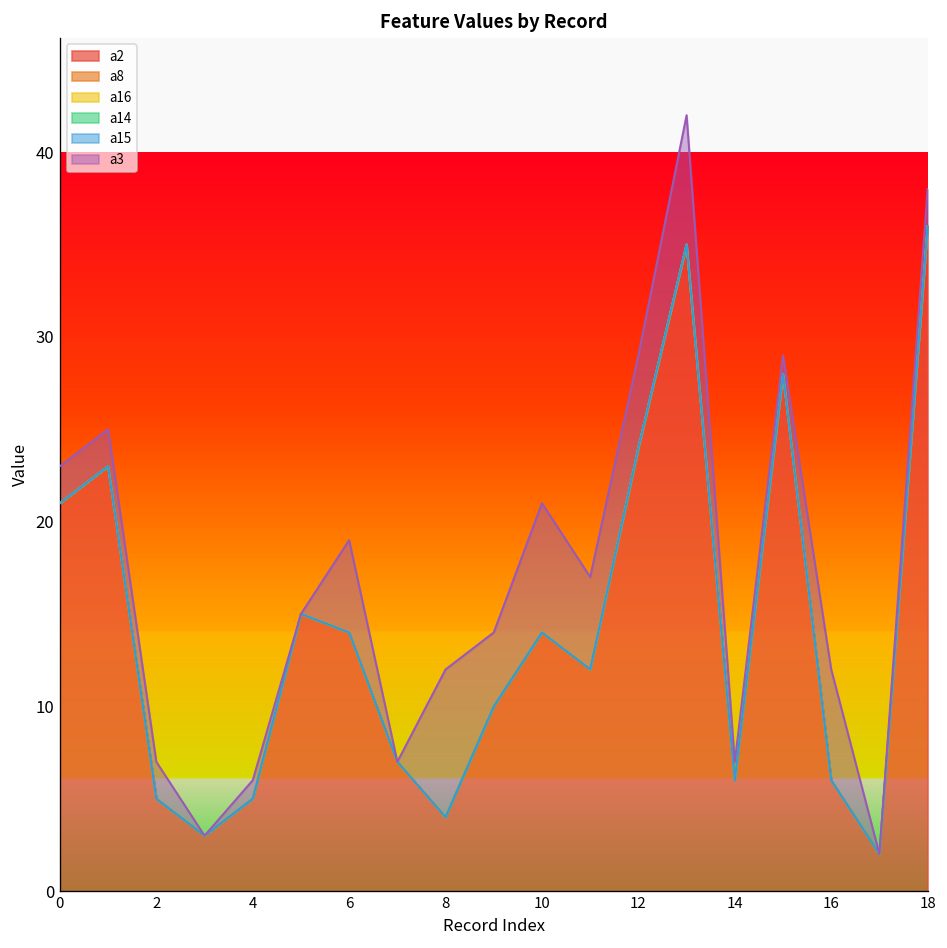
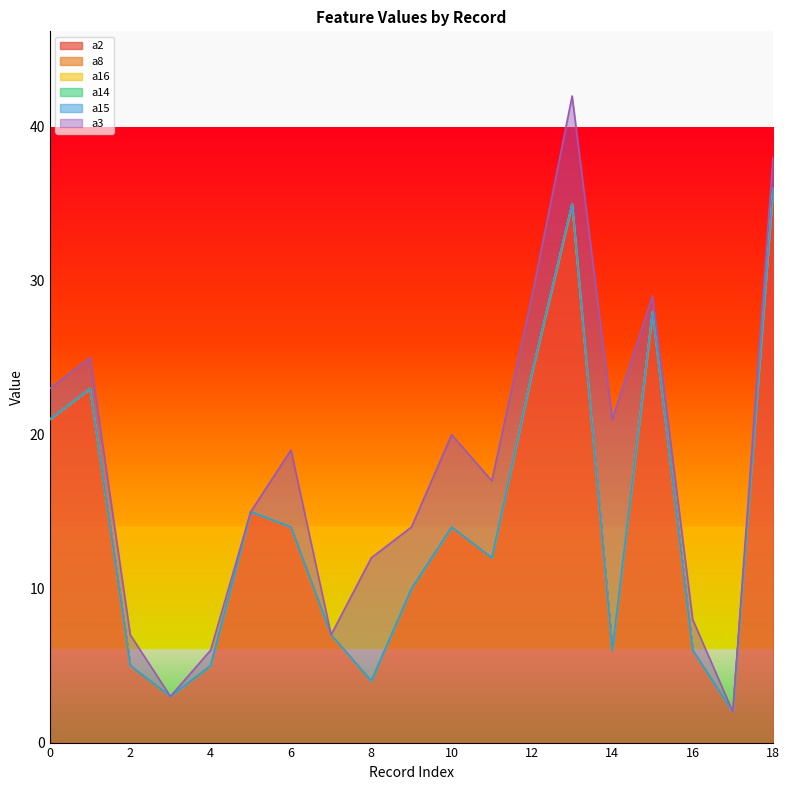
  {
    "a15": {
      "0": 21,
      "2": 5,
      "4": 5,
      "6": 14,
      "8": 4,
      "10": 14,
      "12": 24,
      "14": 6,
      "16": 6,
      "18": 36
    },
    "a3": {
      "0": 2,
      "2": 2,
      "4": 1,
      "6": 5,
      "8": 8,
-     "10": 7,
+     "10": 6,
      "12": 5,
-     "14": 1,
-     "16": 6,
+     "14": 15,
+     "16": 2,
      "18": 2
    }
  }
